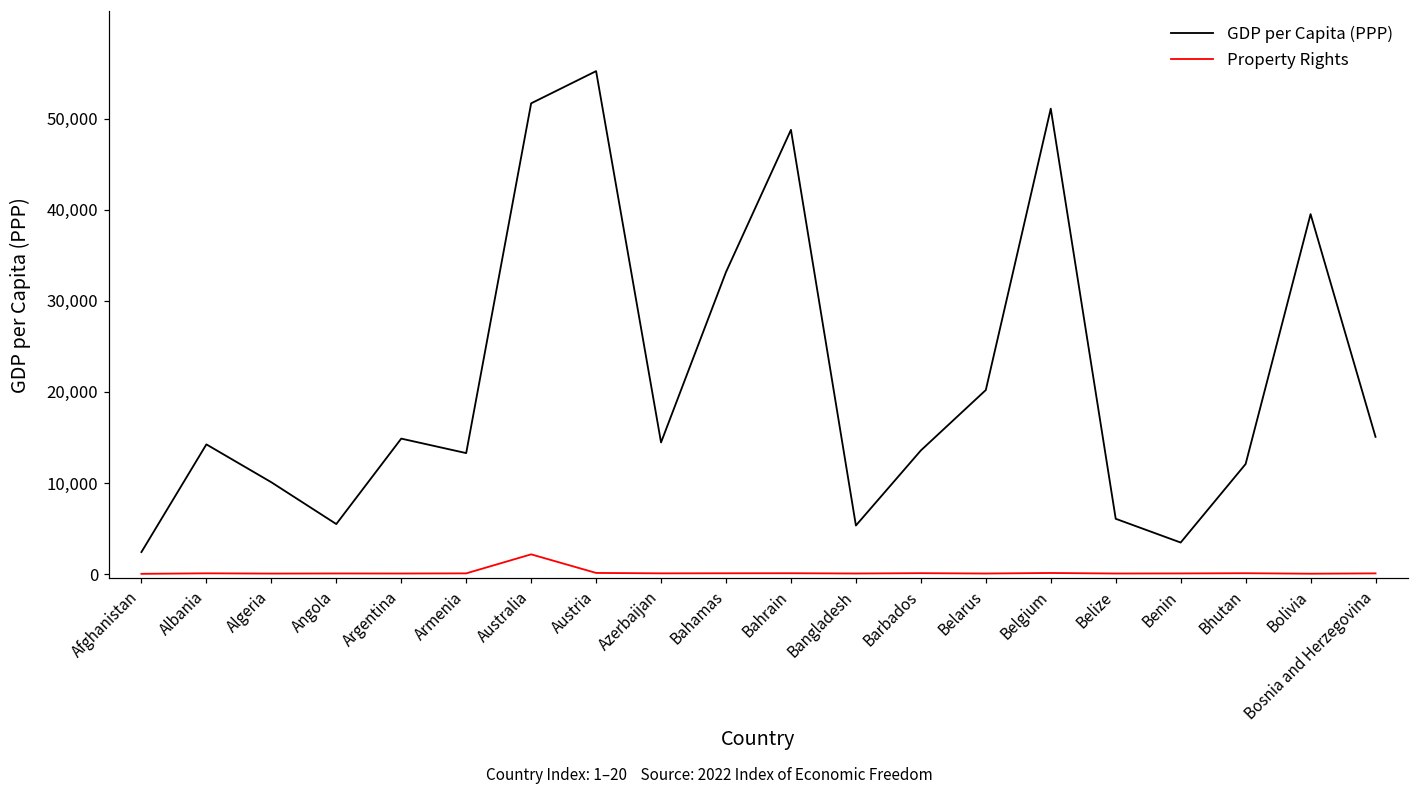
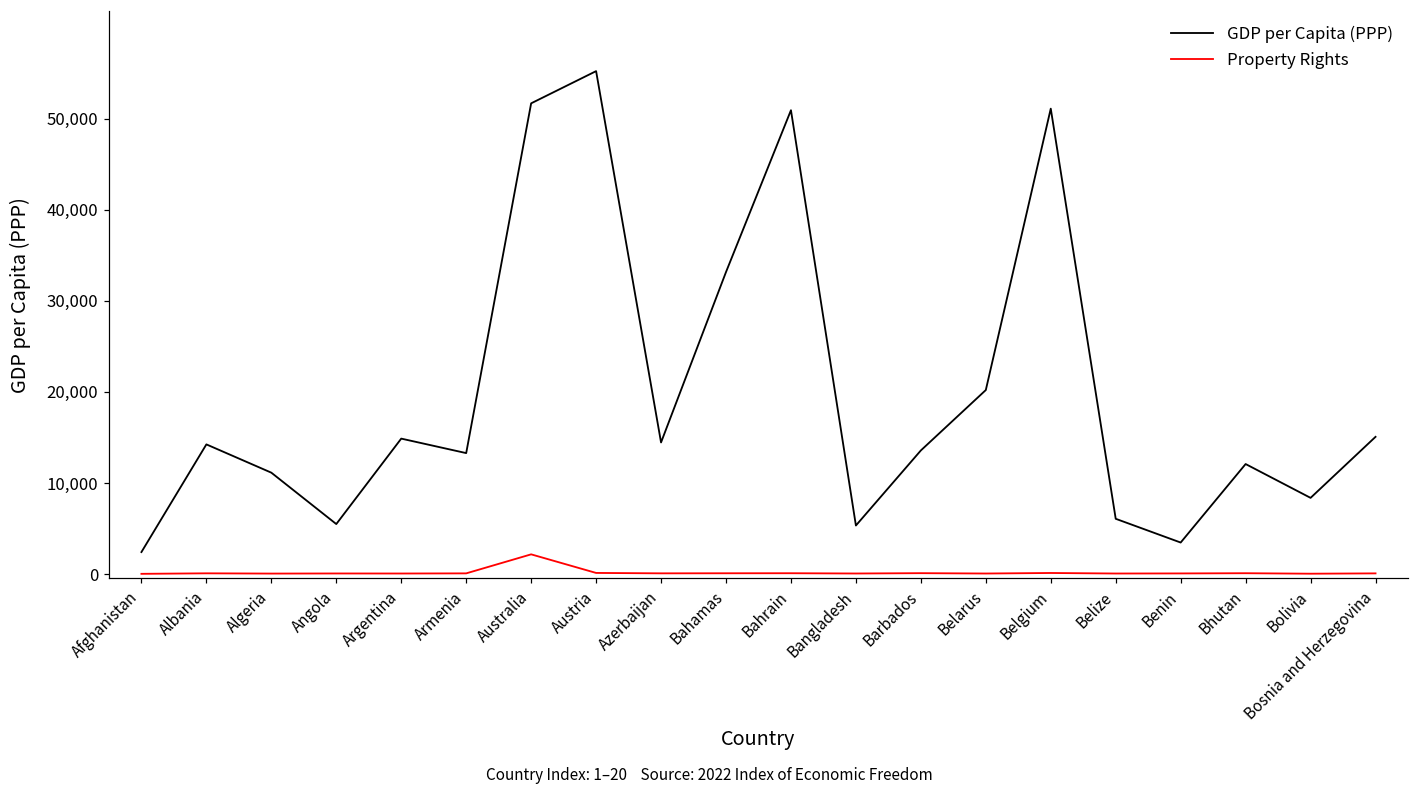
  {
    "GDP per Capita (PPP)": {
      "Afghanistan": "2,000",
      "Albania": "14,000",
-     "Algeria": "10,000",
+     "Algeria": "11,000",
      "Angola": "5,000",
      "Argentina": "15,000",
      "Armenia": "13,000",
      "Australia": "52,000",
      "Austria": "55,000",
      "Azerbaijan": "14,000",
      "Bahamas": "33,000",
-     "Bahrain": "49,000",
+     "Bahrain": "51,000",
      "Bangladesh": "5,000",
      "Barbados": "14,000",
      "Belarus": "20,000",
      "Belgium": "51,000",
      "Belize": "6,000",
      "Benin": "3,000",
      "Bhutan": "12,000",
-     "Bolivia": "40,000",
+     "Bolivia": "8,000",
      "Bosnia and Herzegovina": "15,000"
    },
    "Property Rights": {
      "Afghanistan": "0",
      "Albania": "0",
      "Algeria": "0",
      "Angola": "0",
      "Argentina": "0",
      "Armenia": "0",
      "Australia": "2,000",
      "Austria": "0",
      "Azerbaijan": "0",
      "Bahamas": "0",
      "Bahrain": "0",
      "Bangladesh": "0",
      "Barbados": "0",
      "Belarus": "0",
      "Belgium": "0",
      "Belize": "0",
      "Benin": "0",
      "Bhutan": "0",
      "Bolivia": "0",
      "Bosnia and Herzegovina": "0"
    }
  }
